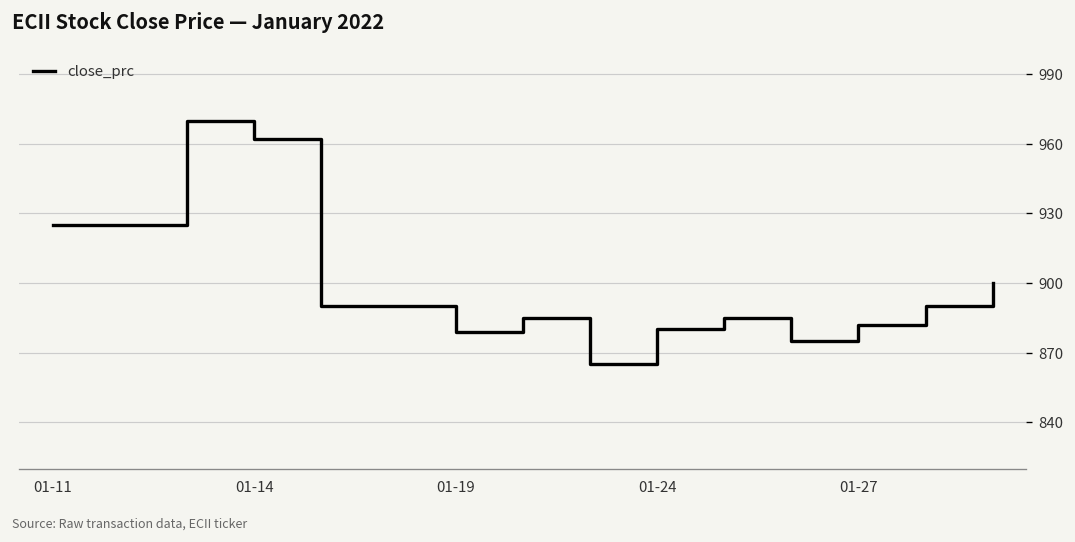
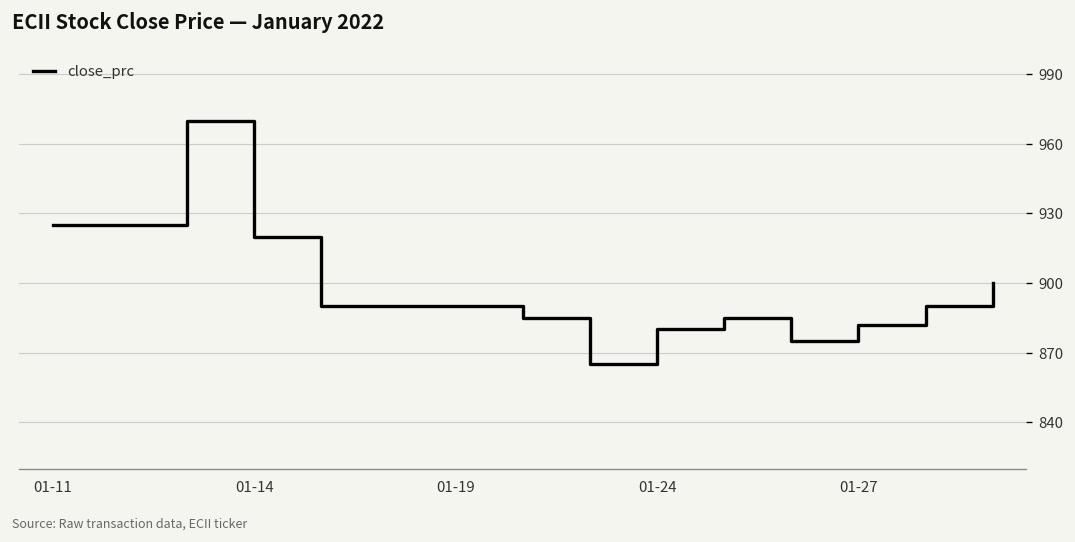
  {
    "01-11": 925,
-   "01-14": 962,
-   "01-19": 879,
+   "01-14": 920,
+   "01-19": 890,
    "01-24": 880,
    "01-27": 882
  }
